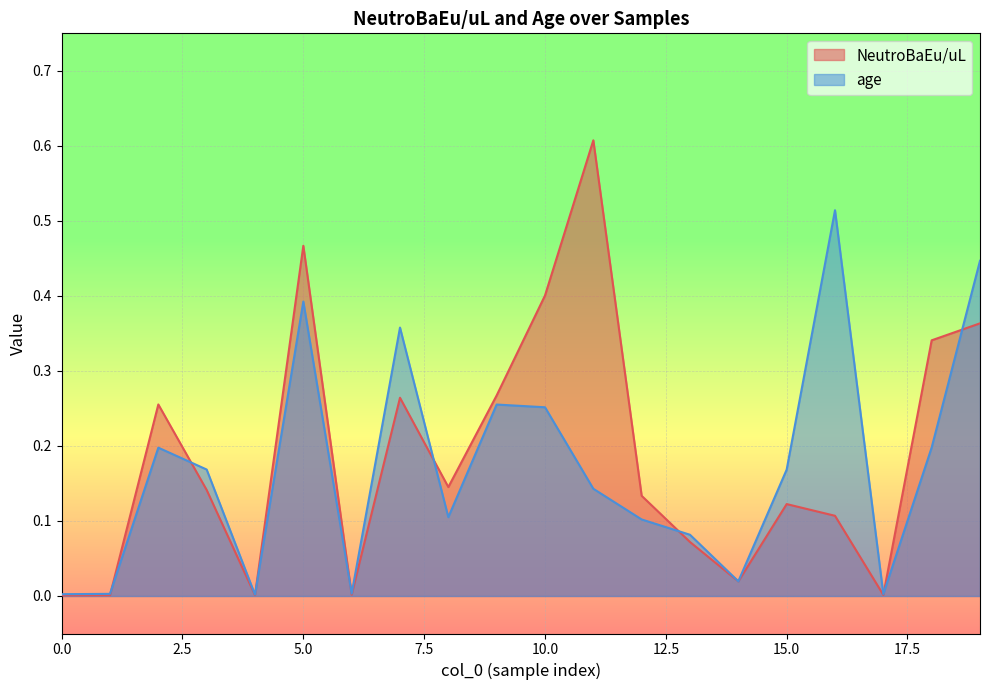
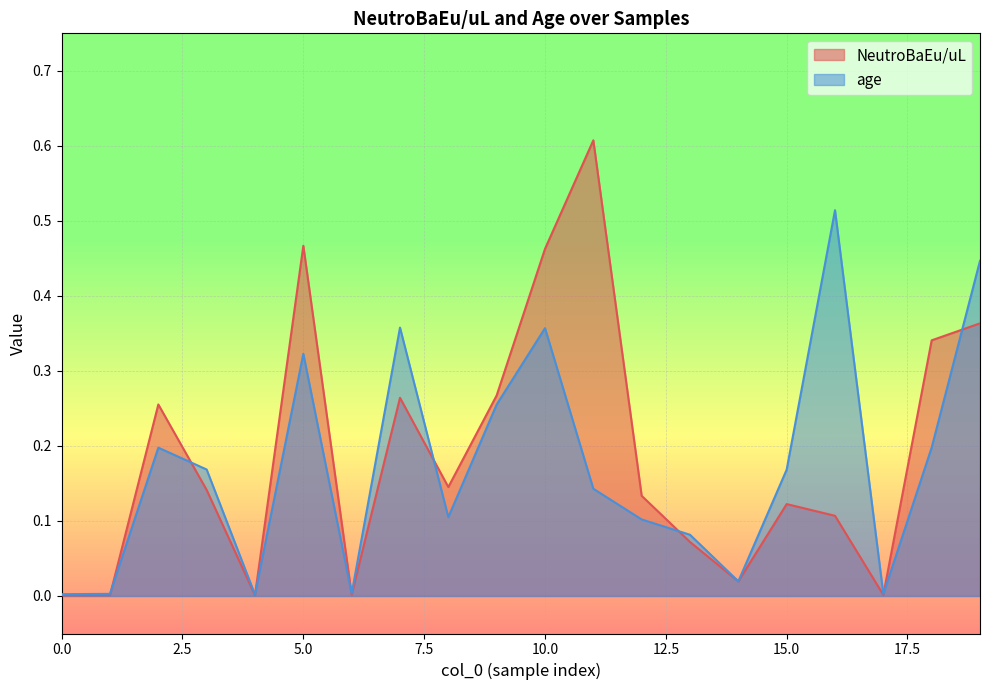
  {
    "NeutroBaEu/uL": {
      "5.0": 0.47,
-     "10.0": 0.40,
+     "10.0": 0.46,
      "15.0": 0.12
    },
    "age": {
-     "5.0": 0.39,
-     "10.0": 0.25,
+     "5.0": 0.32,
+     "10.0": 0.36,
      "15.0": 0.17
    }
  }
